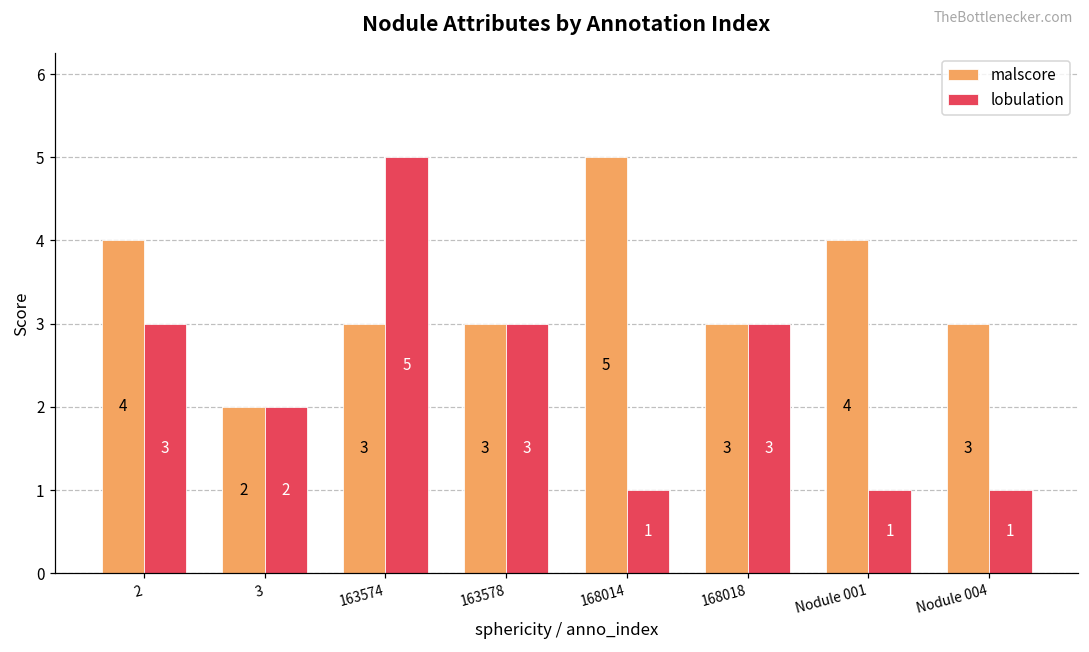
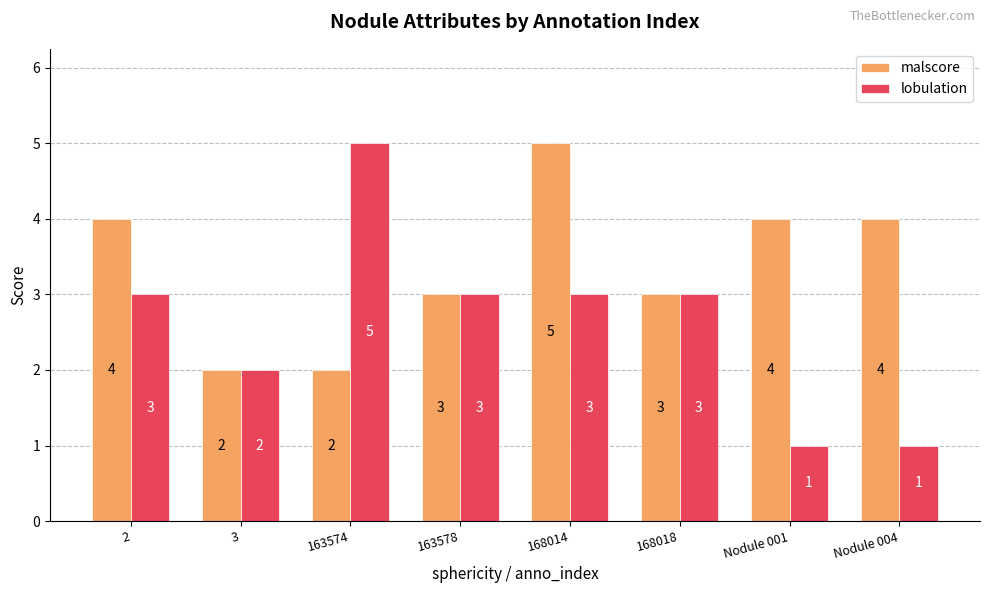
  {
    "malscore": {
      "2": 4,
      "3": 2,
-     "163574": 3,
+     "163574": 2,
      "163578": 3,
      "168014": 5,
      "168018": 3,
      "Nodule 001": 4,
-     "Nodule 004": 3
+     "Nodule 004": 4
    },
    "lobulation": {
      "2": 3,
      "3": 2,
      "163574": 5,
      "163578": 3,
-     "168014": 1,
+     "168014": 3,
      "168018": 3,
      "Nodule 001": 1,
      "Nodule 004": 1
    }
  }
